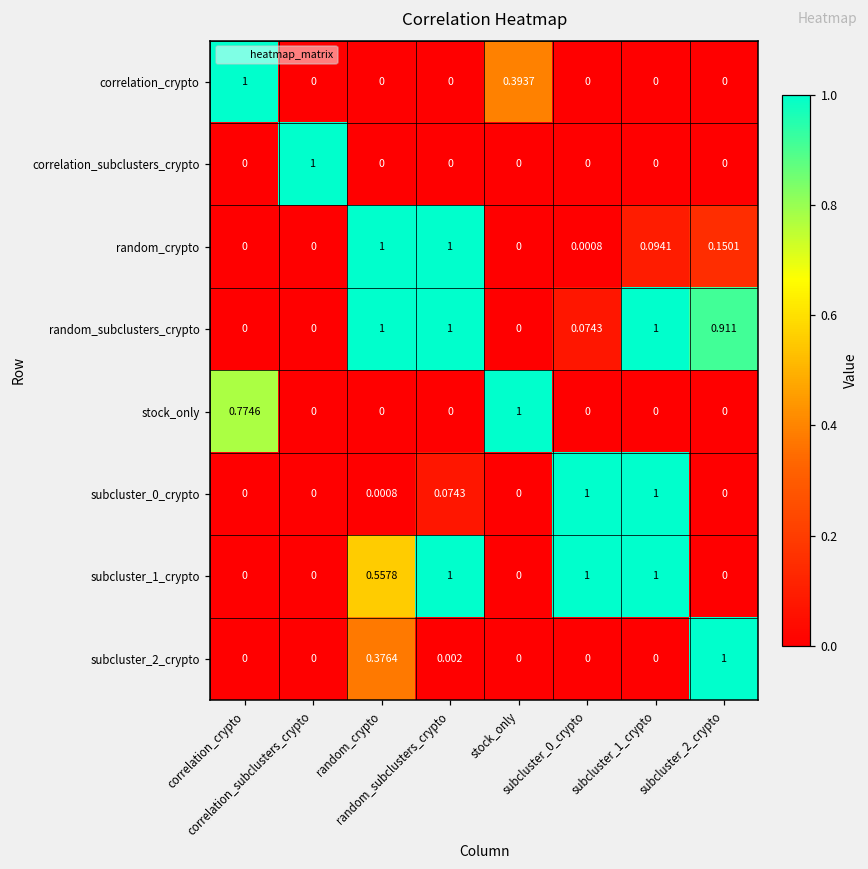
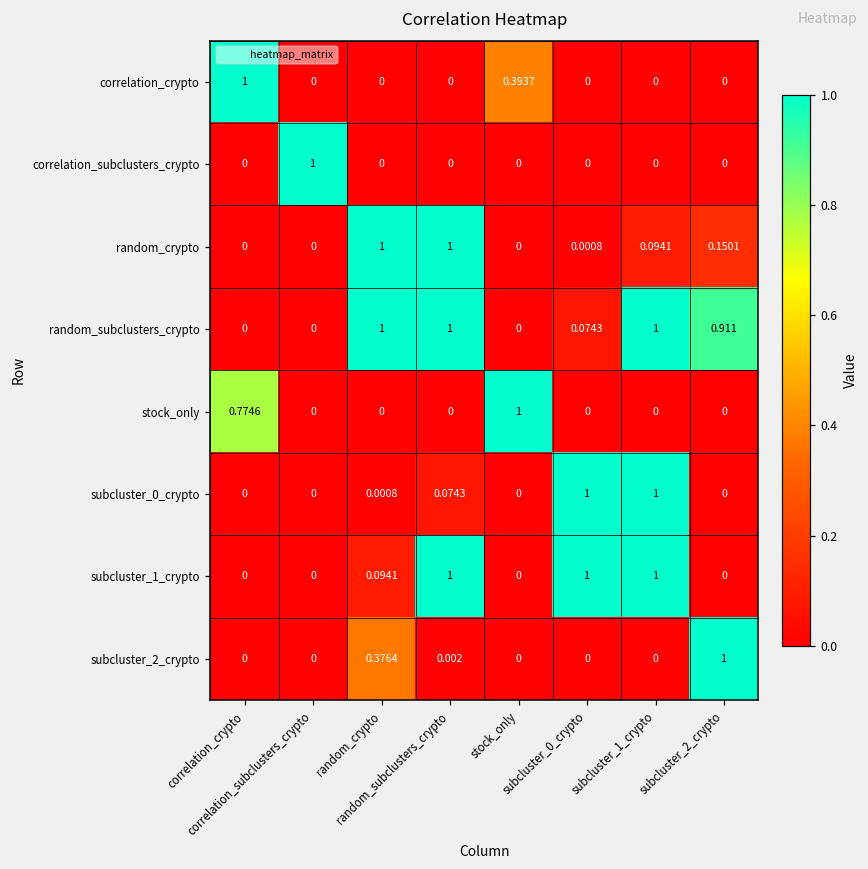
  {
    "correlation_crypto": {
      "correlation_crypto": 1,
      "correlation_subclusters_crypto": 0,
      "random_crypto": 0,
      "random_subclusters_crypto": 0,
      "stock_only": 0.3937,
      "subcluster_0_crypto": 0,
      "subcluster_1_crypto": 0,
      "subcluster_2_crypto": 0
    },
    "correlation_subclusters_crypto": {
      "correlation_crypto": 0,
      "correlation_subclusters_crypto": 1,
      "random_crypto": 0,
      "random_subclusters_crypto": 0,
      "stock_only": 0,
      "subcluster_0_crypto": 0,
      "subcluster_1_crypto": 0,
      "subcluster_2_crypto": 0
    },
    "random_crypto": {
      "correlation_crypto": 0,
      "correlation_subclusters_crypto": 0,
      "random_crypto": 1,
      "random_subclusters_crypto": 1,
      "stock_only": 0,
      "subcluster_0_crypto": 0.0008,
      "subcluster_1_crypto": 0.0941,
      "subcluster_2_crypto": 0.1501
    },
    "random_subclusters_crypto": {
      "correlation_crypto": 0,
      "correlation_subclusters_crypto": 0,
      "random_crypto": 1,
      "random_subclusters_crypto": 1,
      "stock_only": 0,
      "subcluster_0_crypto": 0.0743,
      "subcluster_1_crypto": 1,
      "subcluster_2_crypto": 0.911
    },
    "stock_only": {
      "correlation_crypto": 0.7746,
      "correlation_subclusters_crypto": 0,
      "random_crypto": 0,
      "random_subclusters_crypto": 0,
      "stock_only": 1,
      "subcluster_0_crypto": 0,
      "subcluster_1_crypto": 0,
      "subcluster_2_crypto": 0
    },
    "subcluster_0_crypto": {
      "correlation_crypto": 0,
      "correlation_subclusters_crypto": 0,
      "random_crypto": 0.0008,
      "random_subclusters_crypto": 0.0743,
      "stock_only": 0,
      "subcluster_0_crypto": 1,
      "subcluster_1_crypto": 1,
      "subcluster_2_crypto": 0
    },
    "subcluster_1_crypto": {
      "correlation_crypto": 0,
      "correlation_subclusters_crypto": 0,
-     "random_crypto": 0.5578,
+     "random_crypto": 0.0941,
      "random_subclusters_crypto": 1,
      "stock_only": 0,
      "subcluster_0_crypto": 1,
      "subcluster_1_crypto": 1,
      "subcluster_2_crypto": 0
    },
    "subcluster_2_crypto": {
      "correlation_crypto": 0,
      "correlation_subclusters_crypto": 0,
      "random_crypto": 0.3764,
      "random_subclusters_crypto": 0.002,
      "stock_only": 0,
      "subcluster_0_crypto": 0,
      "subcluster_1_crypto": 0,
      "subcluster_2_crypto": 1
    }
  }
